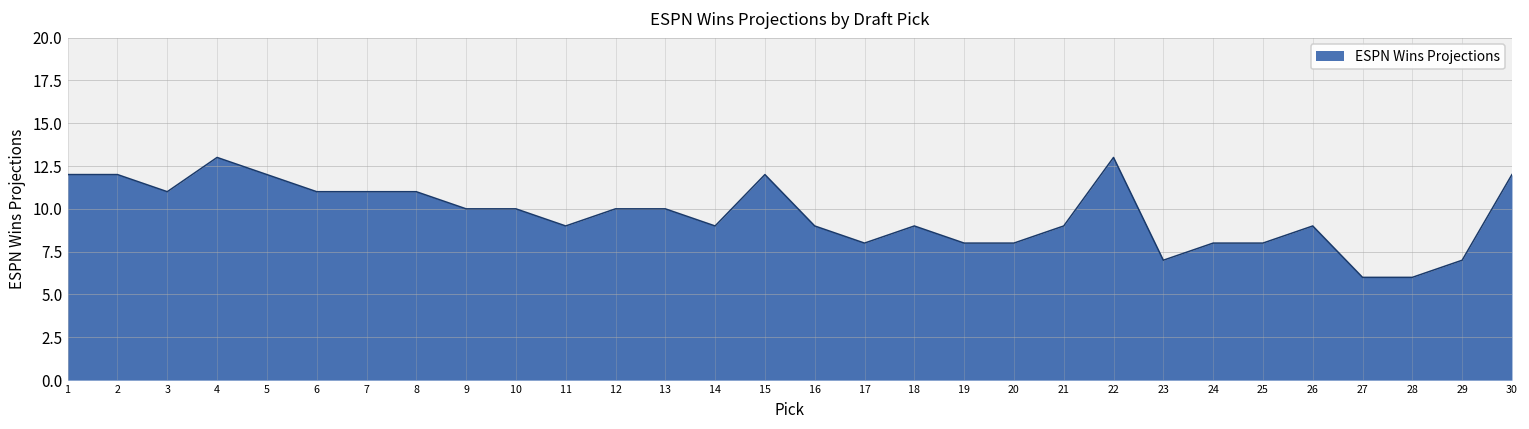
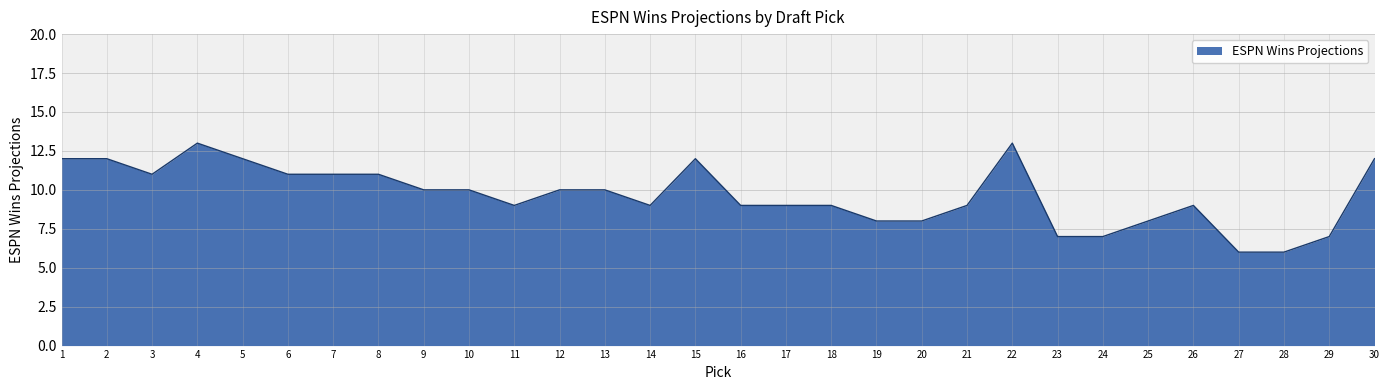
  {
    "1": 12,
    "2": 12,
    "3": 11,
    "4": 13,
    "5": 12,
    "6": 11,
    "7": 11,
    "8": 11,
    "9": 10,
    "10": 10,
    "11": 9,
    "12": 10,
    "13": 10,
    "14": 9,
    "15": 12,
    "16": 9,
-   "17": 8,
+   "17": 9,
    "18": 9,
    "19": 8,
    "20": 8,
    "21": 9,
    "22": 13,
    "23": 7,
-   "24": 8,
+   "24": 7,
    "25": 8,
    "26": 9,
    "27": 6,
    "28": 6,
    "29": 7,
    "30": 12
  }
